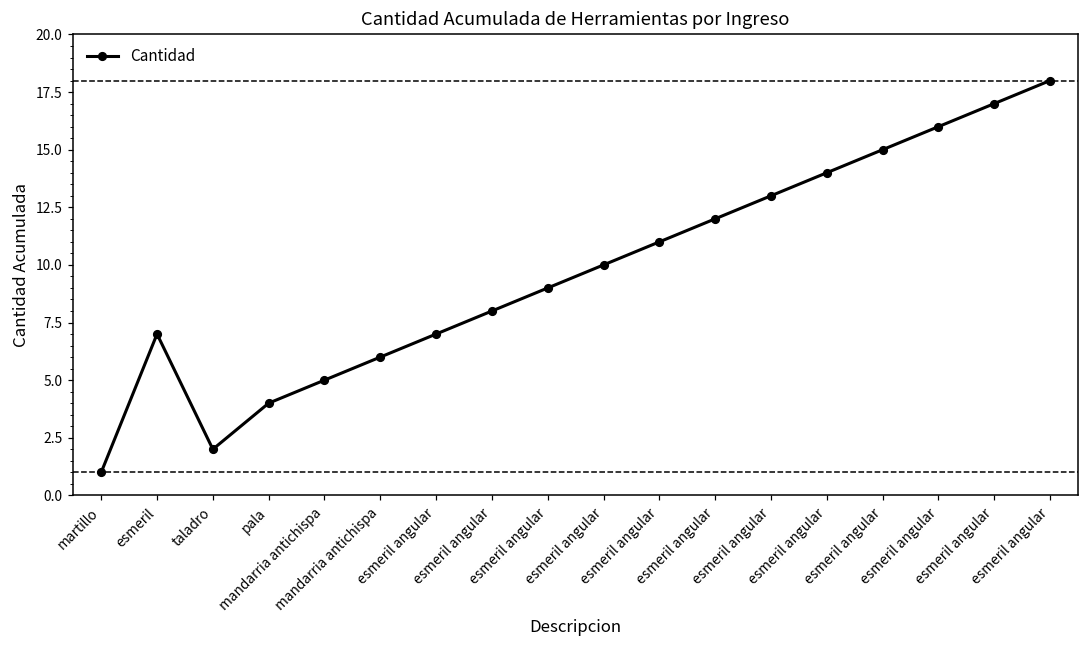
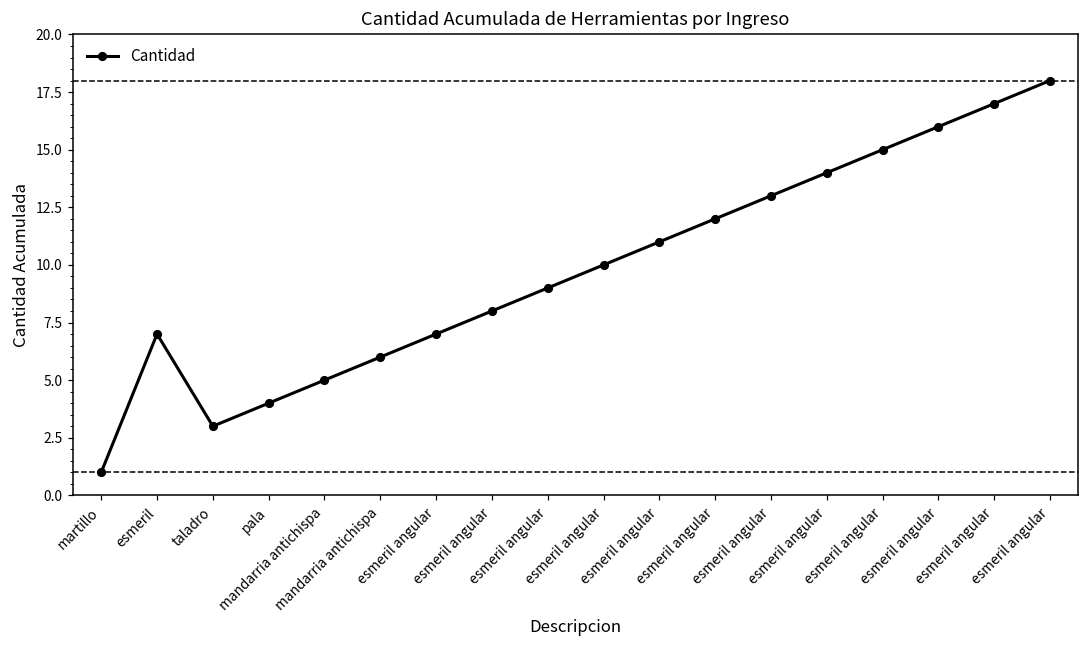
  {
    "martillo": 1,
    "esmeril": 7,
-   "taladro": 2,
+   "taladro": 3,
    "pala": 4
  }
